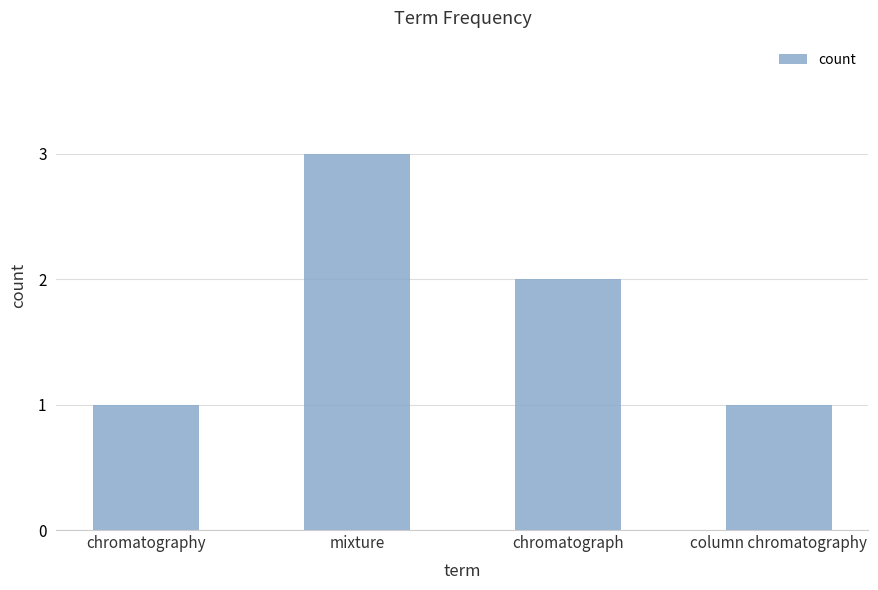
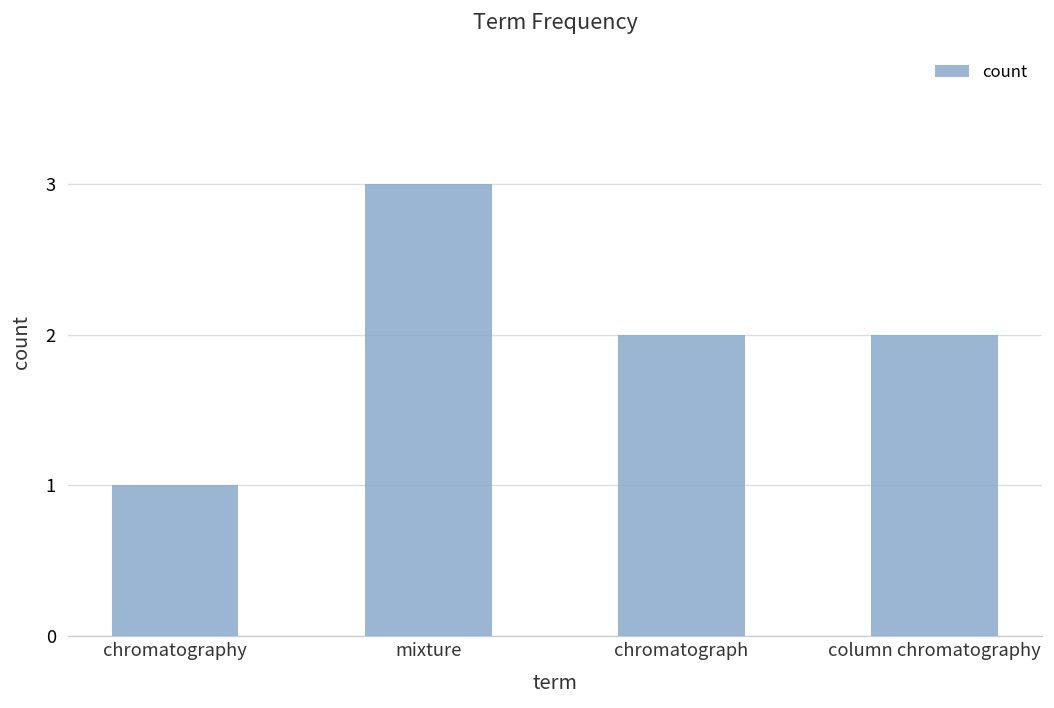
  {
    "chromatography": 1,
    "mixture": 3,
    "chromatograph": 2,
-   "column chromatography": 1
+   "column chromatography": 2
  }
